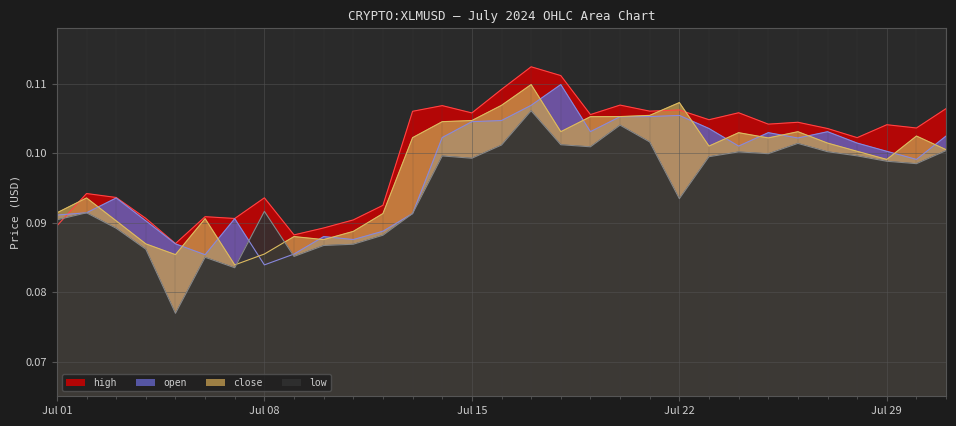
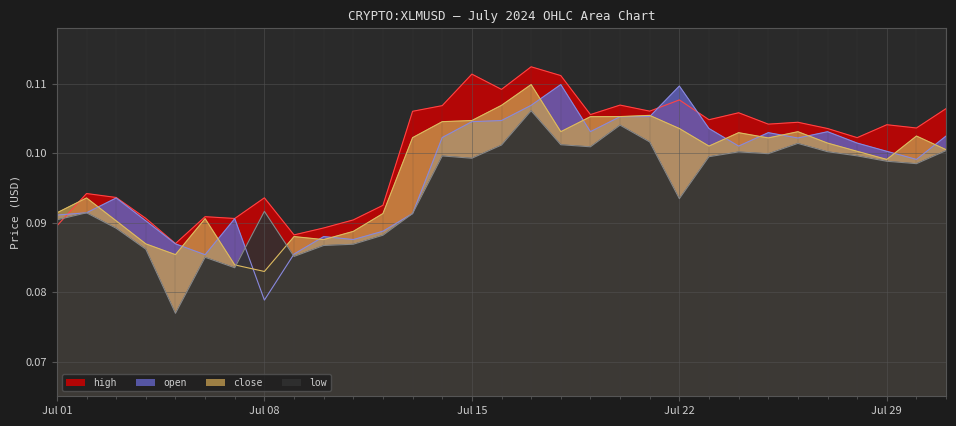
  {
    "high": {
      "Jul 01": 0.090,
      "Jul 08": 0.094,
-     "Jul 15": 0.106,
-     "Jul 22": 0.106,
+     "Jul 15": 0.111,
+     "Jul 22": 0.108,
      "Jul 29": 0.104
    },
    "open": {
-     "Jul 08": 0.084,
-     "Jul 22": 0.105,
+     "Jul 08": 0.079,
+     "Jul 22": 0.110,
      "Jul 29": 0.100
    },
    "close": {
-     "Jul 08": 0.085,
-     "Jul 22": 0.107
+     "Jul 08": 0.083,
+     "Jul 22": 0.104
    },
    "low": {
      "Jul 01": 0.090,
      "Jul 08": 0.092,
      "Jul 15": 0.099,
      "Jul 22": 0.093
    }
  }
